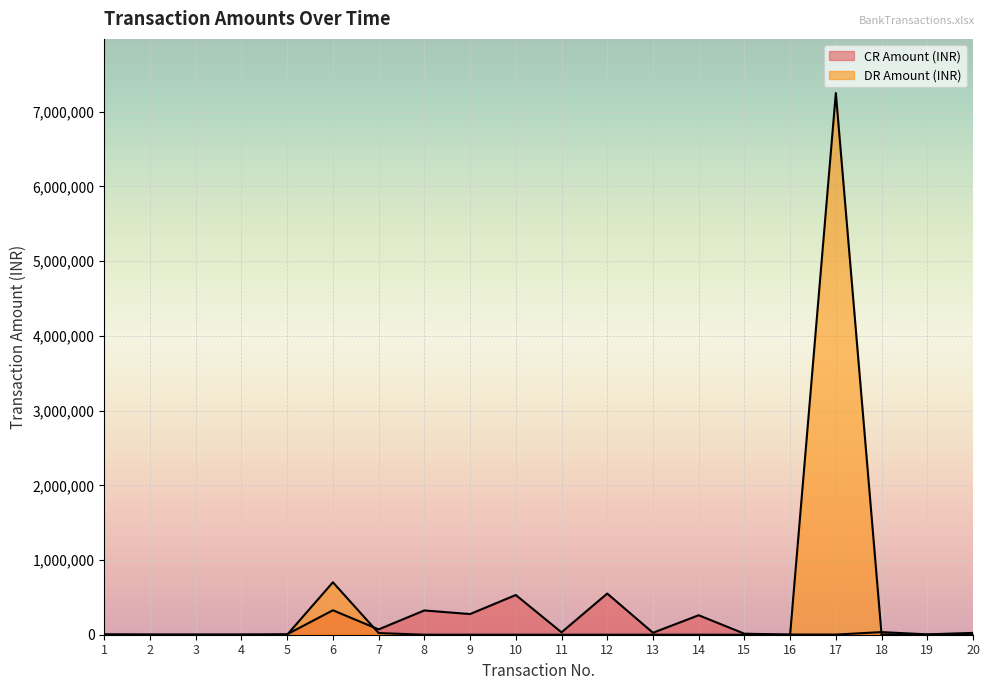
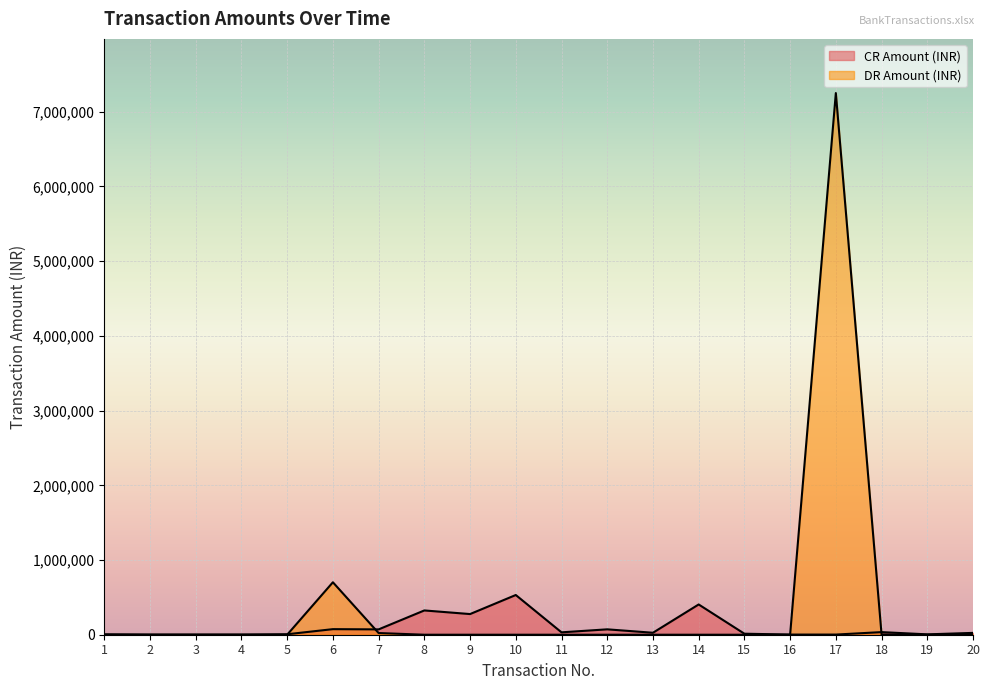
  {
    "CR Amount (INR)": {
-     "6": "300,000",
+     "6": "100,000",
      "7": "100,000",
      "8": "300,000",
      "9": "300,000",
      "10": "500,000",
-     "12": "600,000",
-     "14": "300,000",
+     "12": "100,000",
+     "14": "400,000",
      "17": "0"
    },
    "DR Amount (INR)": {
      "6": "700,000",
      "7": "0",
      "8": "0",
      "9": "0",
      "10": "0",
      "12": "0",
      "14": "0",
      "17": "7,300,000"
    }
  }
